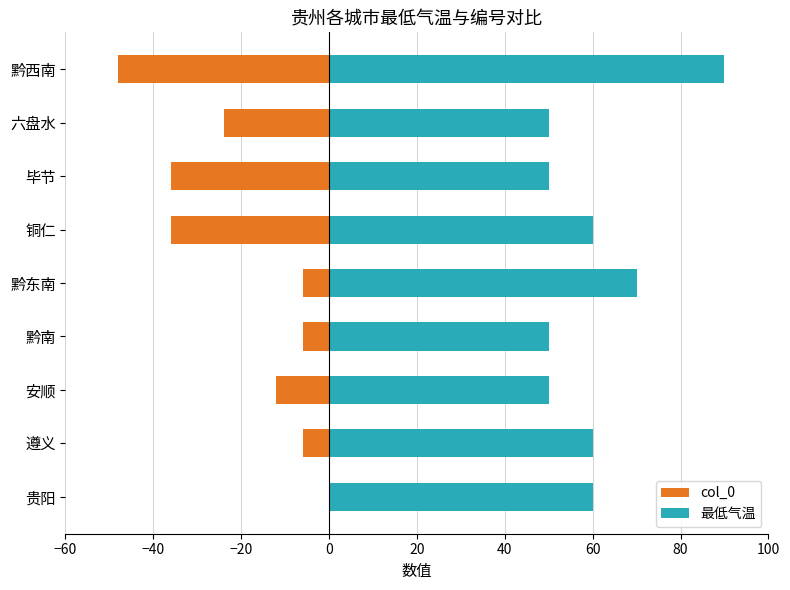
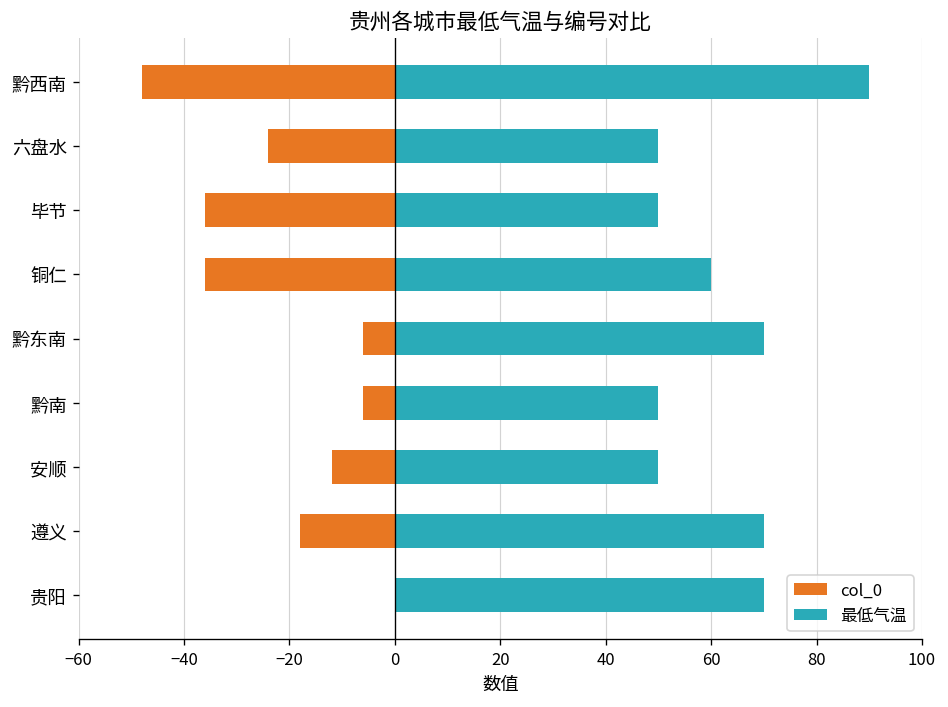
  {
    "col_0": {
      "黔西南": -48,
      "六盘水": -24,
      "毕节": -36,
      "铜仁": -36,
      "黔东南": -6,
      "黔南": -6,
      "安顺": -12,
-     "遵义": -6,
+     "遵义": -18,
      "贵阳": 0
    },
    "最低气温": {
      "黔西南": 90,
      "六盘水": 50,
      "毕节": 50,
      "铜仁": 60,
      "黔东南": 70,
      "黔南": 50,
      "安顺": 50,
-     "遵义": 60,
-     "贵阳": 60
+     "遵义": 70,
+     "贵阳": 70
    }
  }
